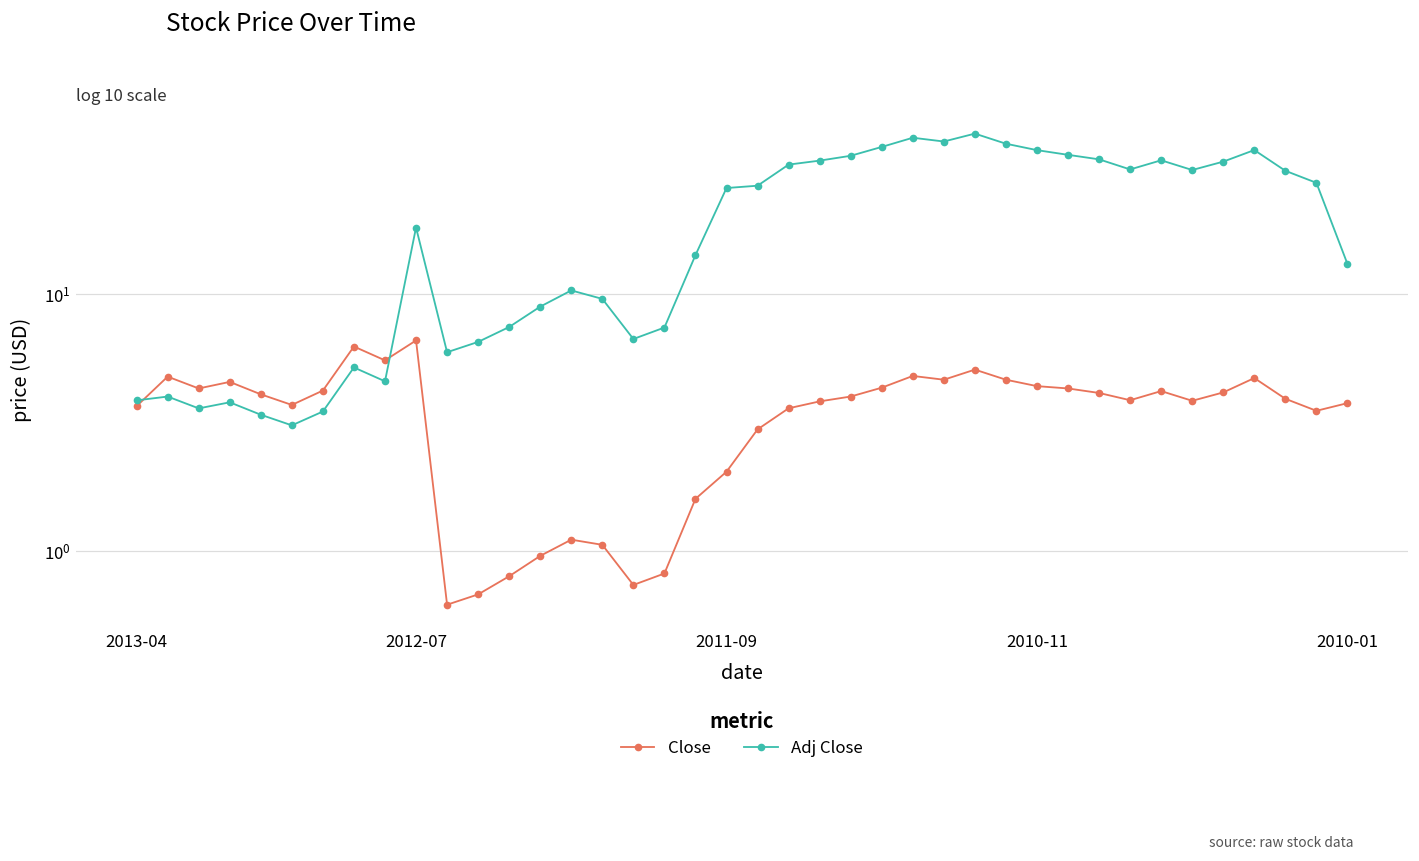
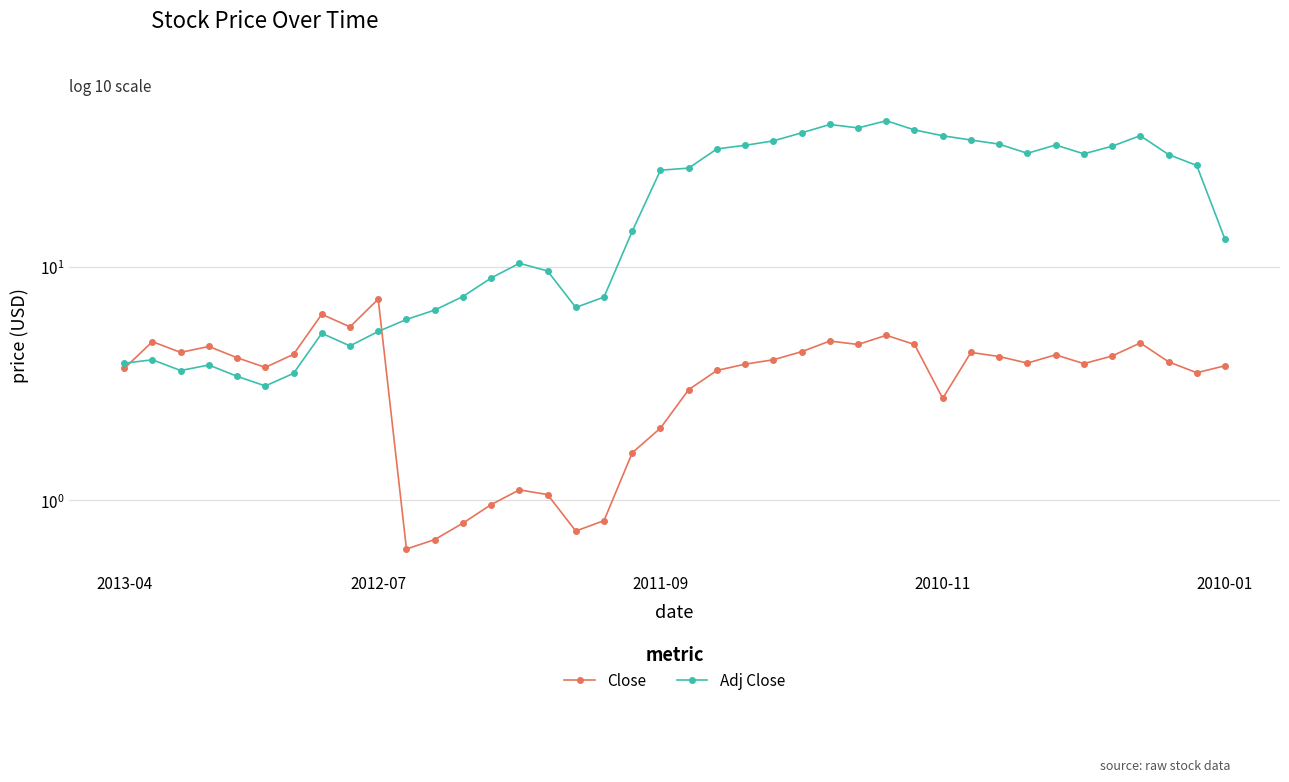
  {
    "Close": {
      "2013-04": 3.7,
-     "2012-07": 6.6,
+     "2012-07": 7.3,
      "2011-09": 2.0,
-     "2010-11": 4.4,
+     "2010-11": 2.7,
      "2010-01": 3.8
    },
    "Adj Close": {
      "2013-04": 3.9,
-     "2012-07": 18,
+     "2012-07": 5.3,
      "2011-09": 26,
      "2010-11": 36,
      "2010-01": 13
    }
  }
